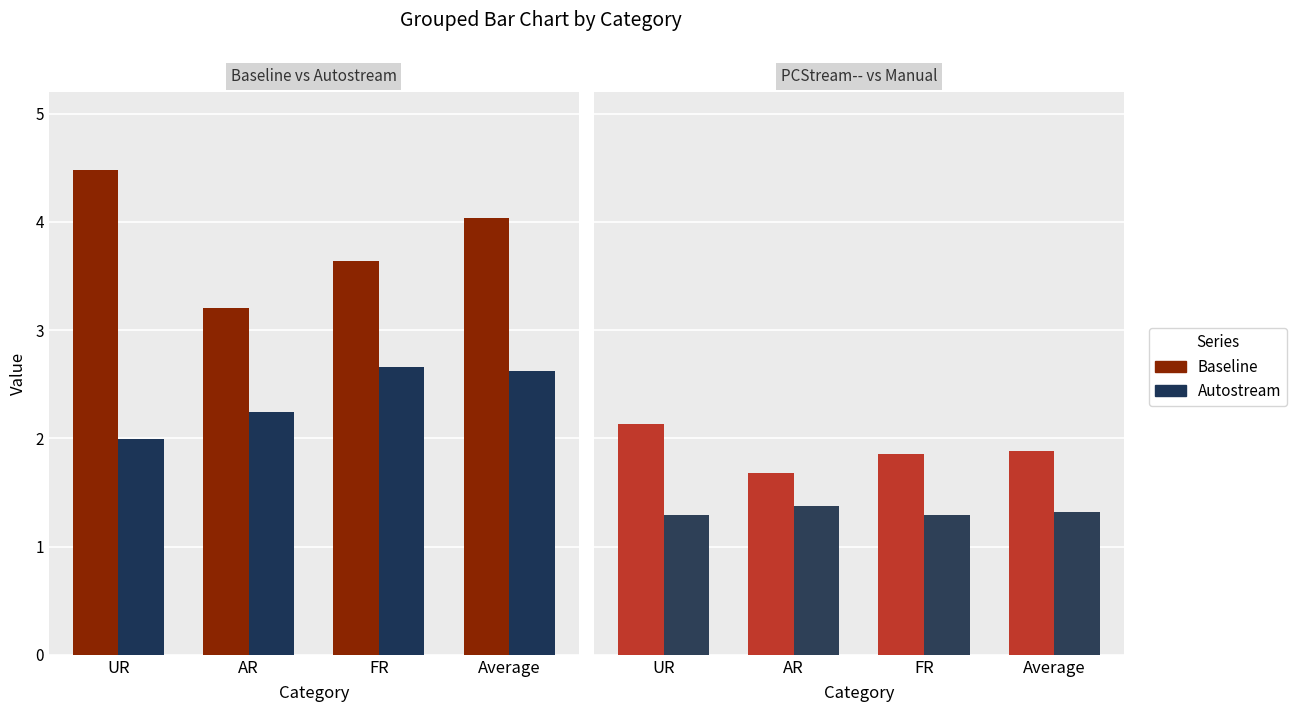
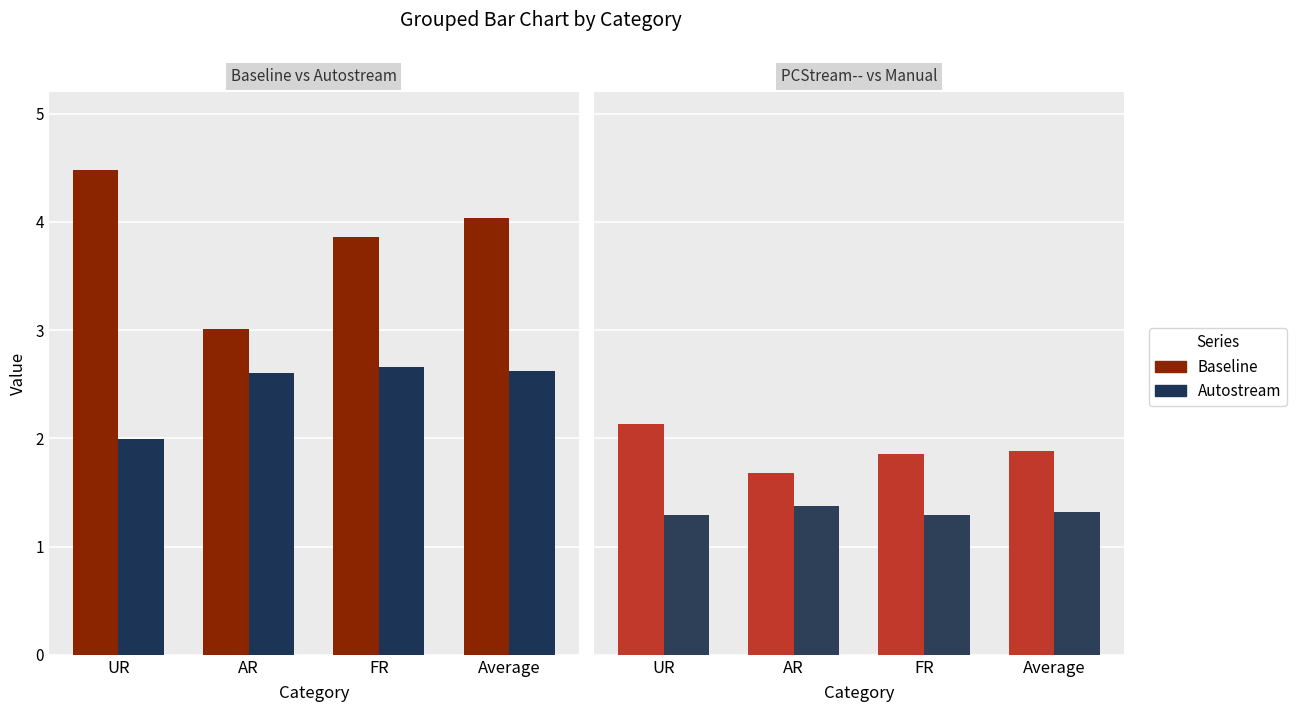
  {
    "Baseline vs Autostream": {
      "Baseline": {
        "UR": 4.48,
-       "AR": 3.21,
-       "FR": 3.64,
+       "AR": 3.01,
+       "FR": 3.86,
        "Average": 4.04
      },
      "Autostream": {
        "UR": 1.99,
-       "AR": 2.24,
+       "AR": 2.60,
        "FR": 2.66,
        "Average": 2.62
      }
    }
  }
